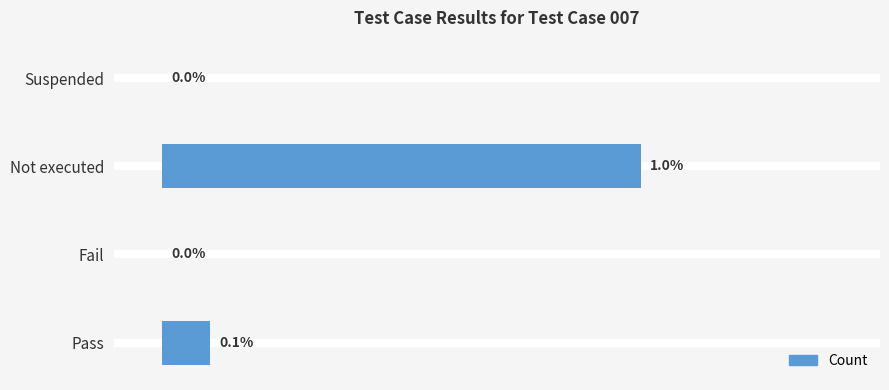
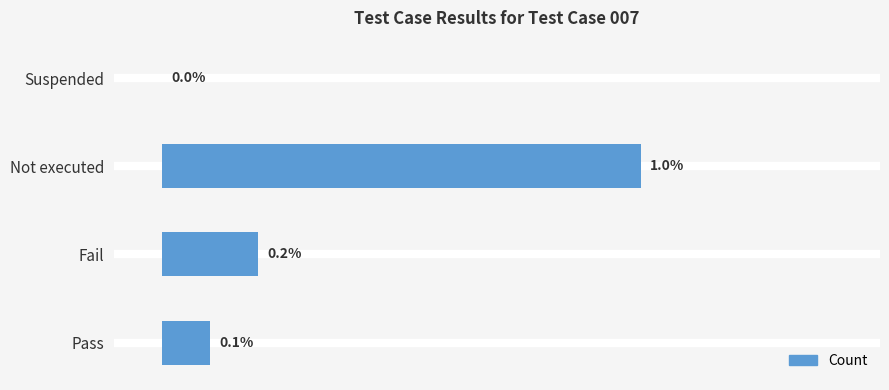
  {
    "Suspended": "0.0%",
    "Not executed": "1.0%",
-   "Fail": "0.0%",
+   "Fail": "0.2%",
    "Pass": "0.1%"
  }
